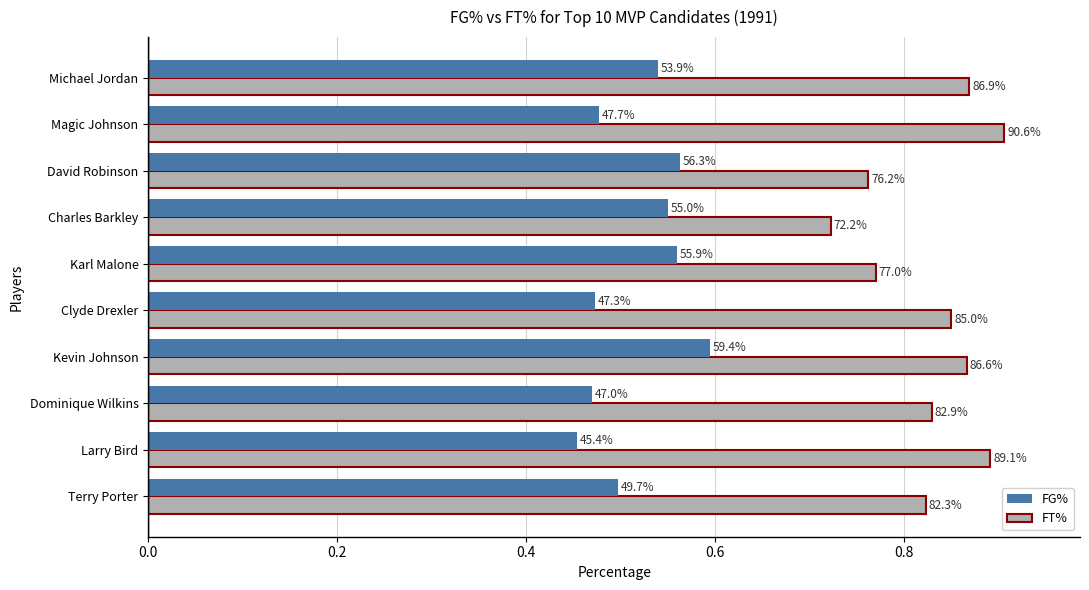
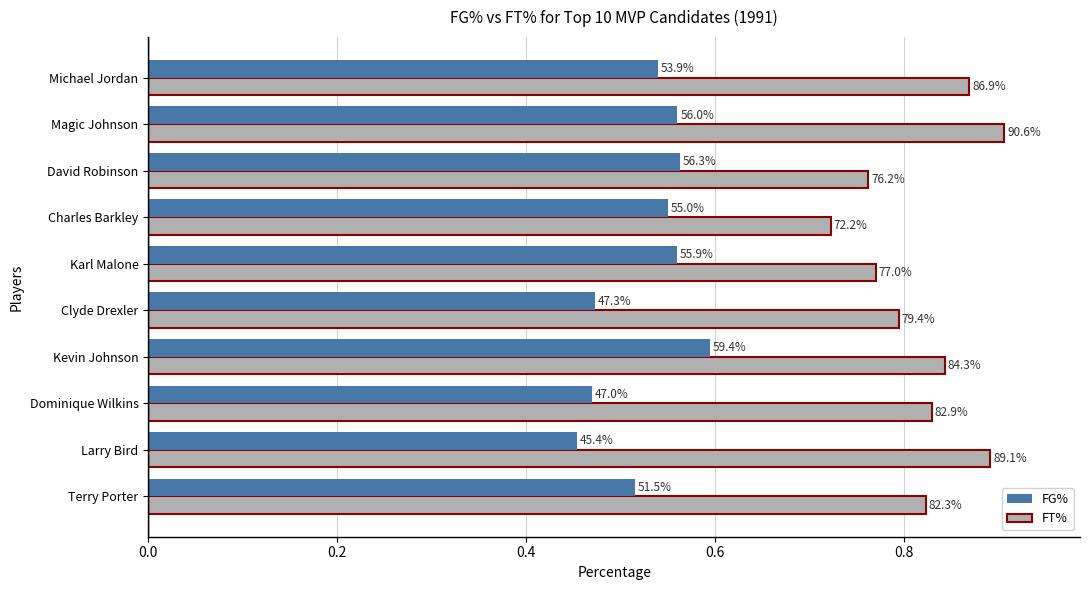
  {
    "FT%": {
      "Michael Jordan": "86.9%",
      "Magic Johnson": "90.6%",
      "David Robinson": "76.2%",
      "Charles Barkley": "72.2%",
      "Karl Malone": "77.0%",
-     "Clyde Drexler": "85.0%",
-     "Kevin Johnson": "86.6%",
+     "Clyde Drexler": "79.4%",
+     "Kevin Johnson": "84.3%",
      "Dominique Wilkins": "82.9%",
      "Larry Bird": "89.1%",
      "Terry Porter": "82.3%"
    },
    "FG%": {
      "Michael Jordan": "53.9%",
-     "Magic Johnson": "47.7%",
+     "Magic Johnson": "56.0%",
      "David Robinson": "56.3%",
      "Charles Barkley": "55.0%",
      "Karl Malone": "55.9%",
      "Clyde Drexler": "47.3%",
      "Kevin Johnson": "59.4%",
      "Dominique Wilkins": "47.0%",
      "Larry Bird": "45.4%",
-     "Terry Porter": "49.7%"
+     "Terry Porter": "51.5%"
    }
  }
